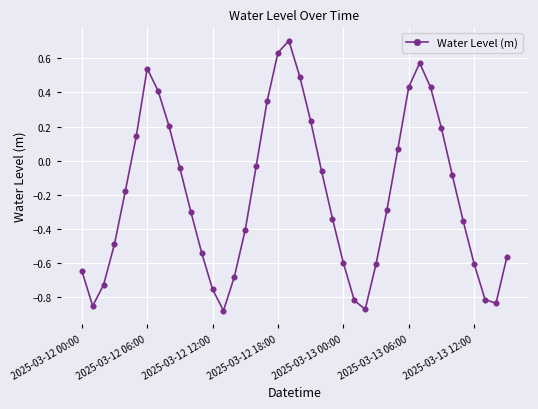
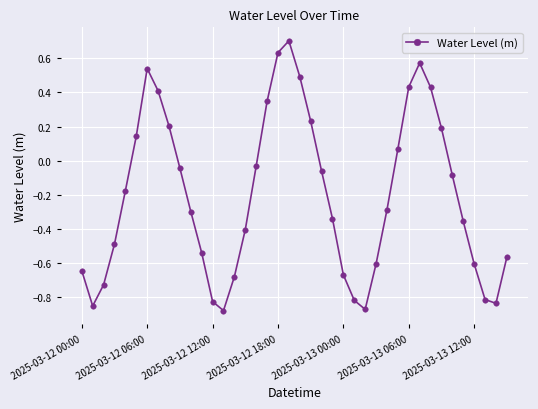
  {
    "2025-03-12 00:00": -0.64,
    "2025-03-12 06:00": 0.54,
-   "2025-03-12 12:00": -0.75,
+   "2025-03-12 12:00": -0.82,
    "2025-03-12 18:00": 0.63,
-   "2025-03-13 00:00": -0.60,
+   "2025-03-13 00:00": -0.67,
    "2025-03-13 06:00": 0.43,
    "2025-03-13 12:00": -0.60
  }
